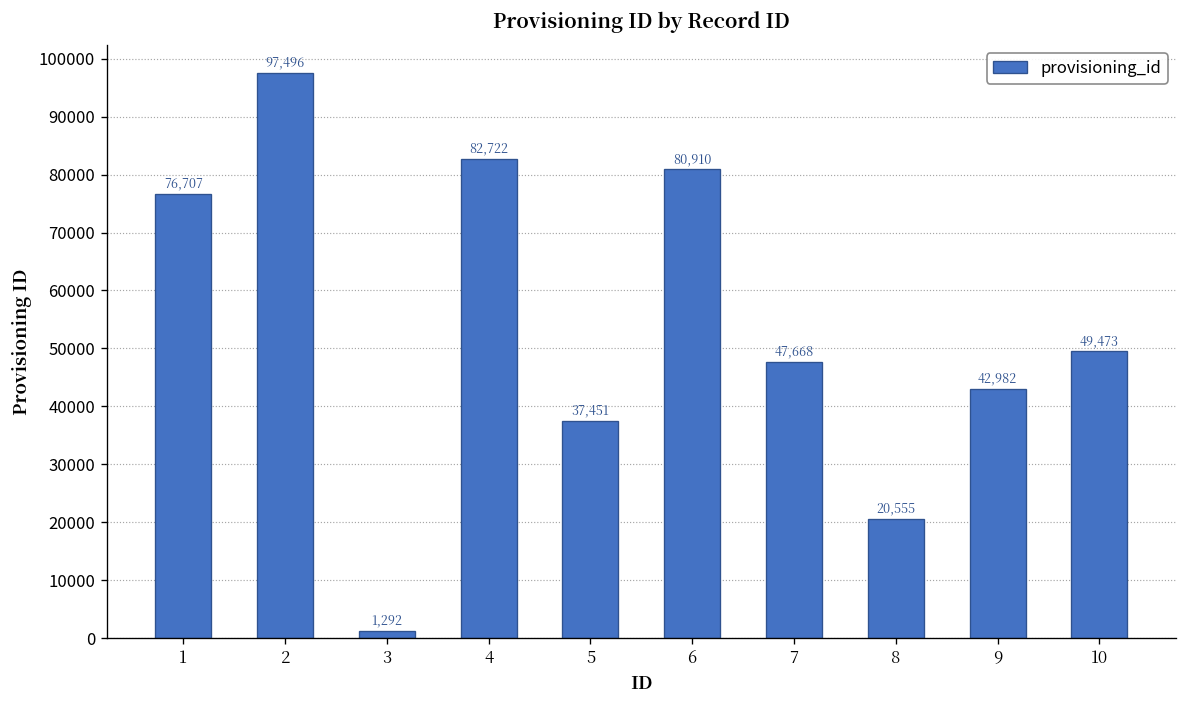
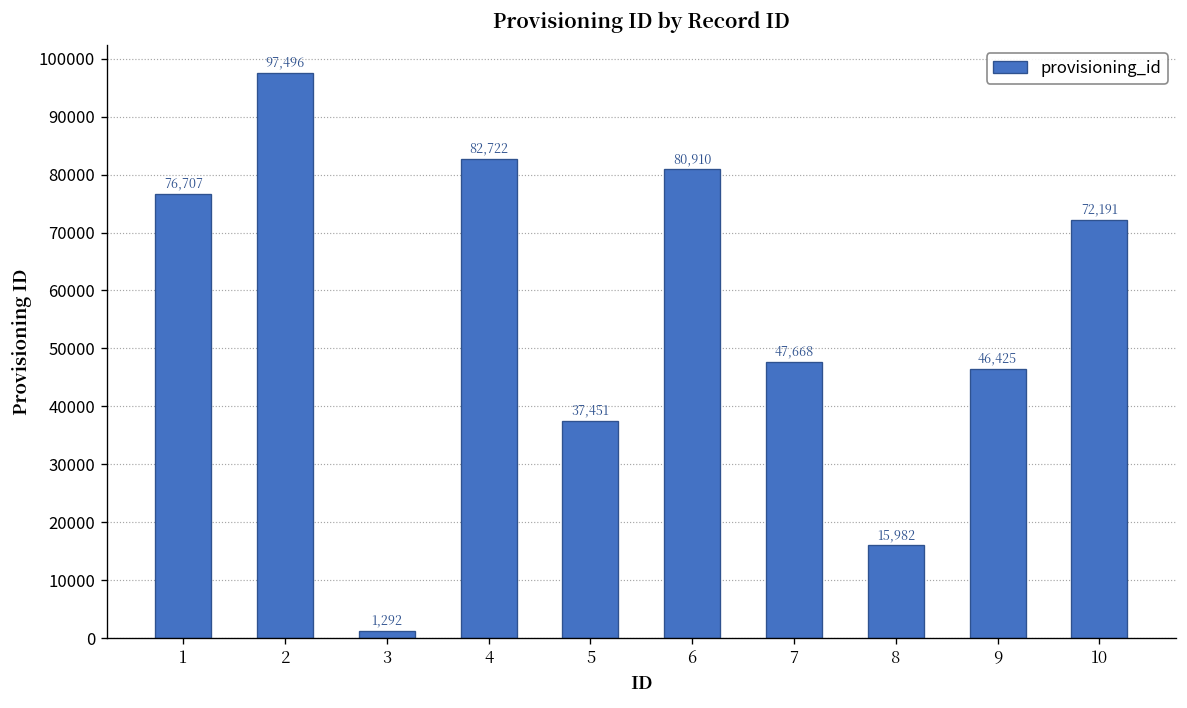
  {
    "1": "76,707",
    "2": "97,496",
    "3": "1,292",
    "4": "82,722",
    "5": "37,451",
    "6": "80,910",
    "7": "47,668",
-   "8": "20,555",
-   "9": "42,982",
-   "10": "49,473"
+   "8": "15,982",
+   "9": "46,425",
+   "10": "72,191"
  }
